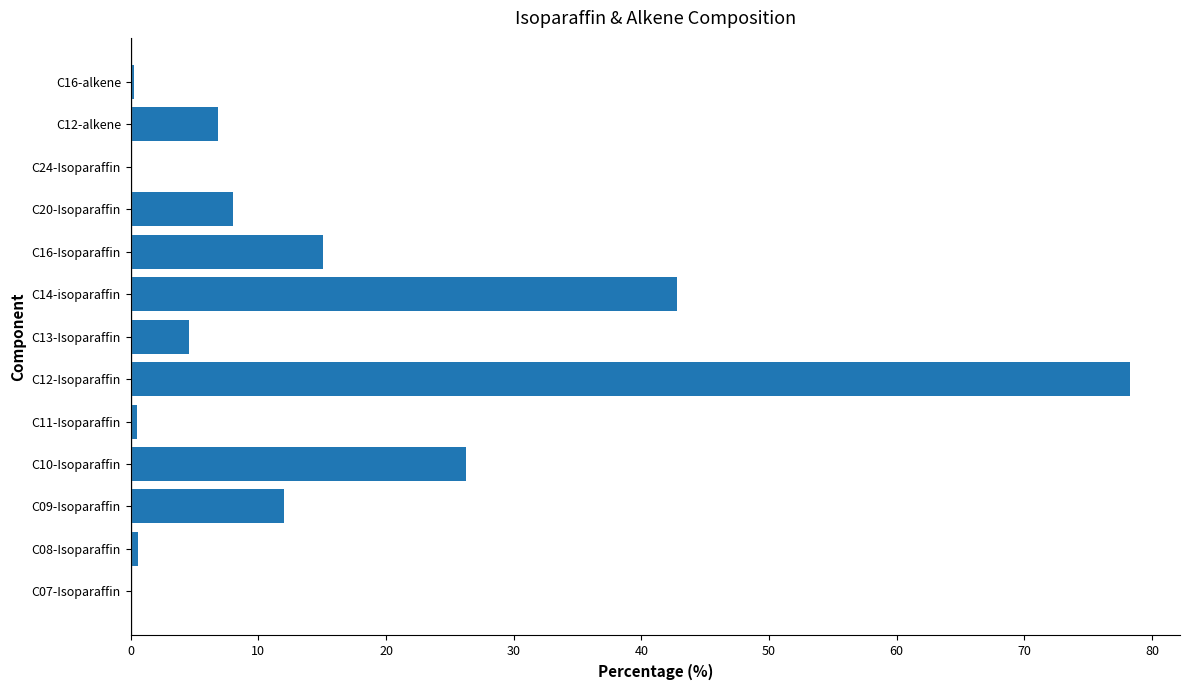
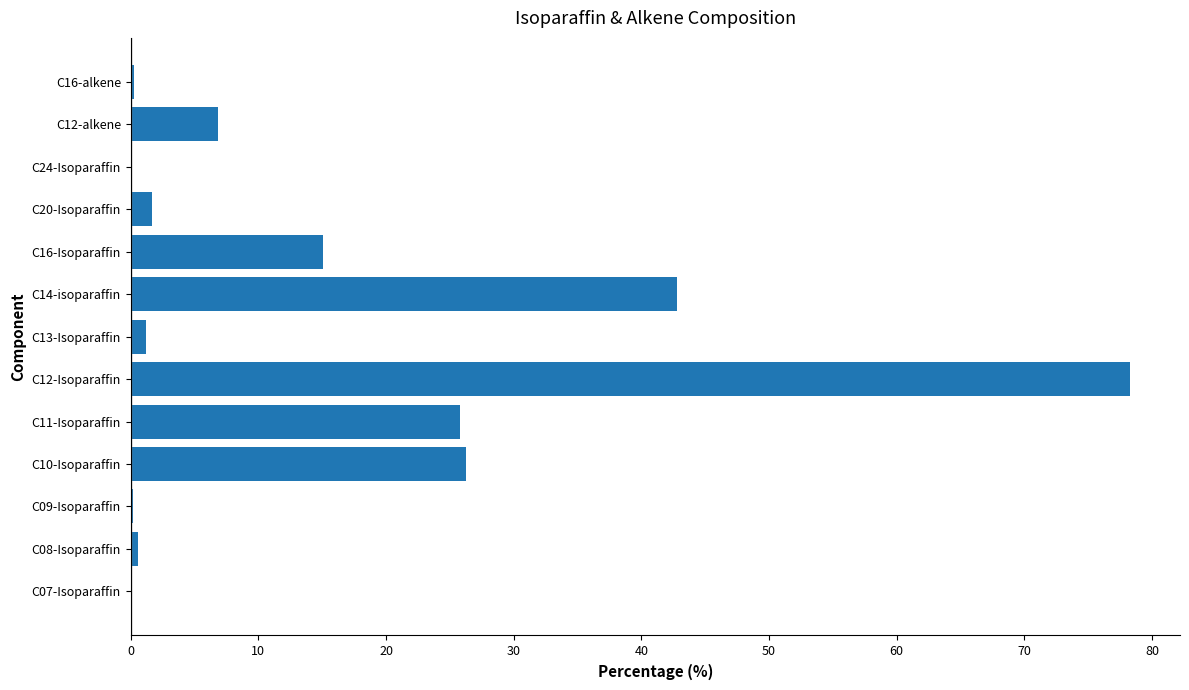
  {
    "C16-alkene": 0.2,
    "C12-alkene": 6.9,
-   "C20-Isoparaffin": 8.0,
+   "C20-Isoparaffin": 1.7,
    "C16-Isoparaffin": 15.1,
    "C14-isoparaffin": 42.8,
-   "C13-Isoparaffin": 4.6,
+   "C13-Isoparaffin": 1.2,
    "C12-Isoparaffin": 78.3,
-   "C11-Isoparaffin": 0.5,
+   "C11-Isoparaffin": 25.8,
    "C10-Isoparaffin": 26.3,
-   "C09-Isoparaffin": 12.0,
+   "C09-Isoparaffin": 0.2,
    "C08-Isoparaffin": 0.6
  }
